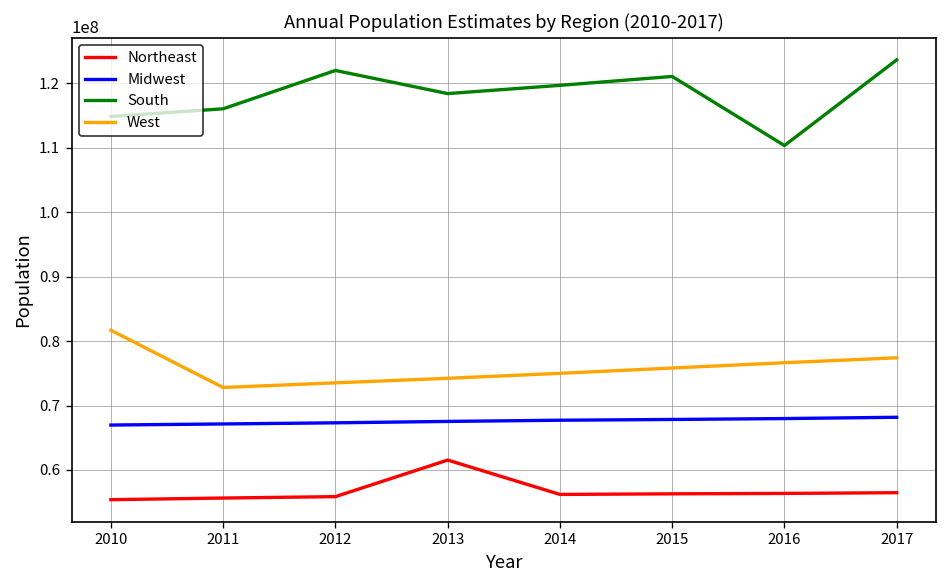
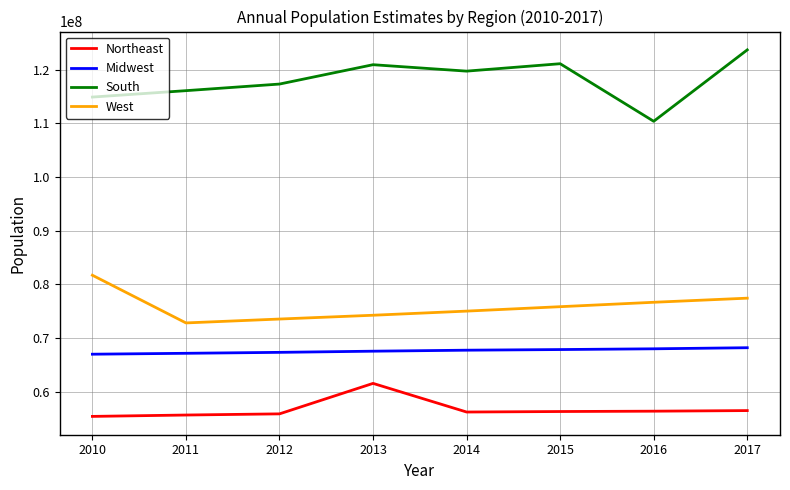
  {
    "Northeast": {
      "2010": 55000000,
      "2011": 56000000,
      "2012": 56000000,
      "2013": 62000000,
      "2014": 56000000,
      "2015": 56000000,
      "2016": 56000000,
      "2017": 56000000
    },
    "Midwest": {
      "2010": 67000000,
      "2011": 67000000,
      "2012": 67000000,
      "2013": 68000000,
      "2014": 68000000,
      "2015": 68000000,
      "2016": 68000000,
      "2017": 68000000
    },
    "South": {
      "2011": 116000000,
-     "2012": 122000000,
-     "2013": 118000000,
+     "2012": 117000000,
+     "2013": 121000000,
      "2014": 120000000,
      "2015": 121000000,
      "2016": 110000000,
      "2017": 124000000
    },
    "West": {
      "2010": 82000000,
      "2011": 73000000,
      "2012": 74000000,
      "2013": 74000000,
      "2014": 75000000,
      "2015": 76000000,
      "2016": 77000000,
      "2017": 77000000
    }
  }
